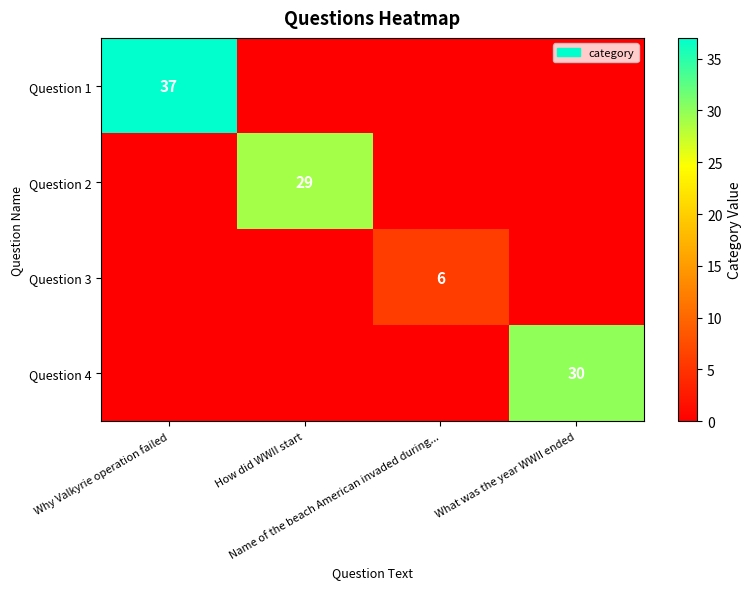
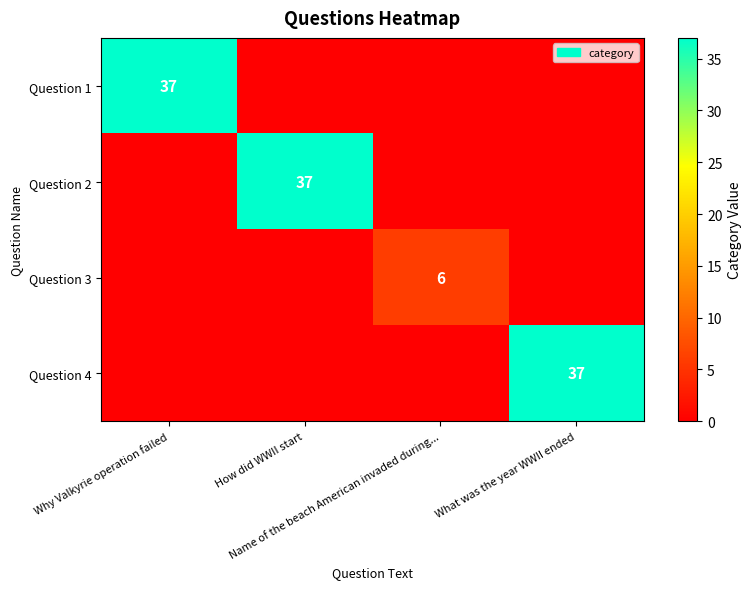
  {
    "Question 1": {
      "Why Valkyrie operation failed": 37
    },
    "Question 2": {
-     "How did WWII start": 29
+     "How did WWII start": 37
    },
    "Question 3": {
      "Name of the beach American invaded during...": 6
    },
    "Question 4": {
-     "What was the year WWII ended": 30
+     "What was the year WWII ended": 37
    }
  }
